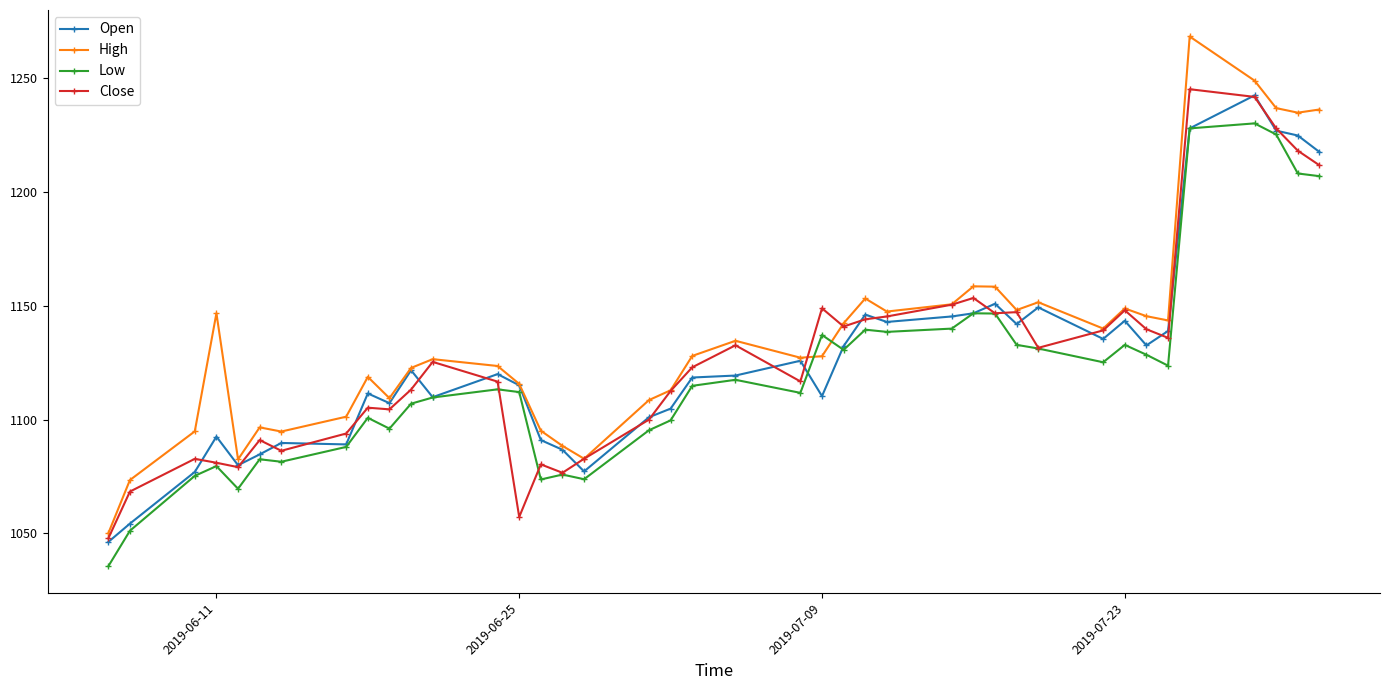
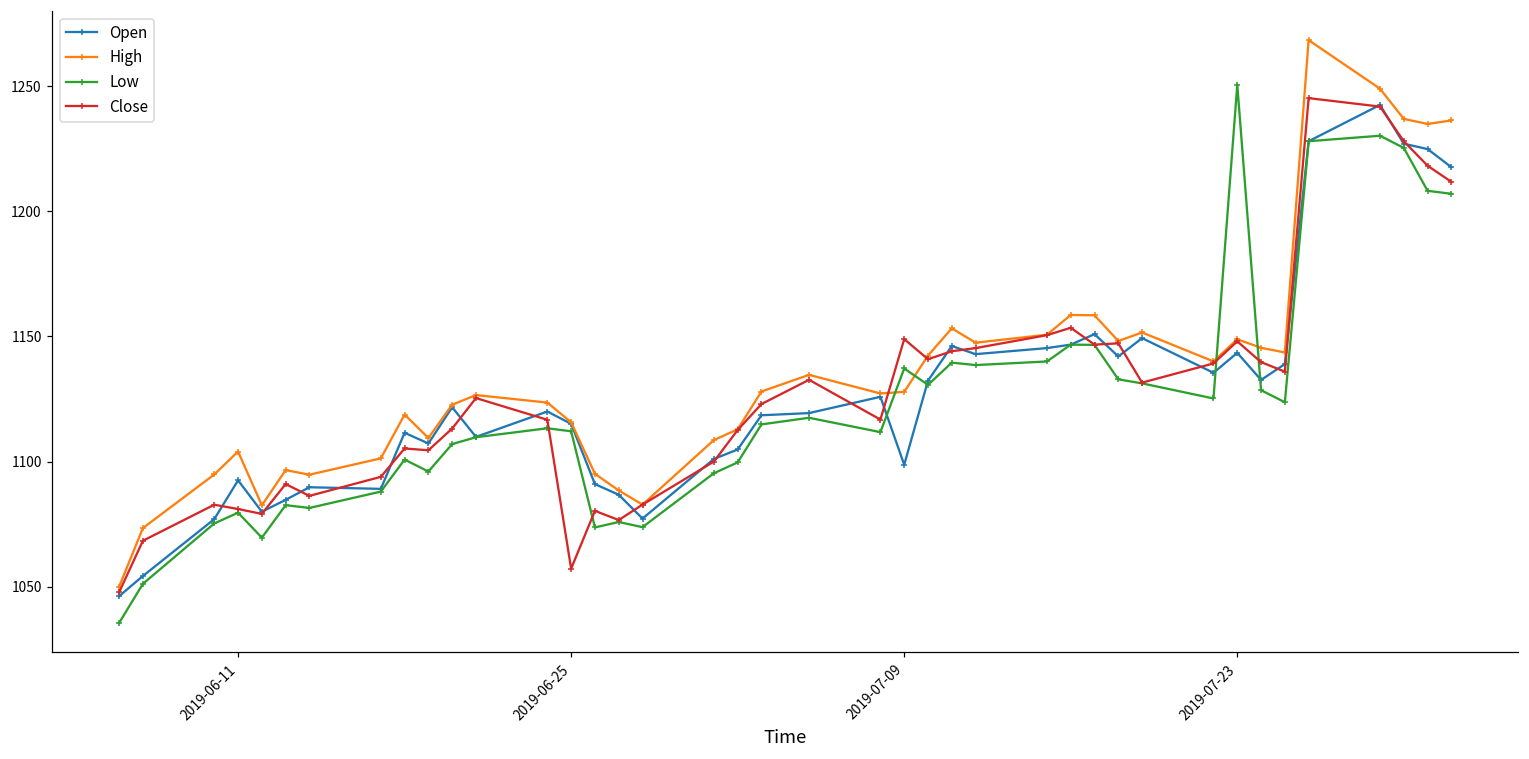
  {
    "Open": {
      "2019-06-11": 1093,
-     "2019-07-09": 1110,
+     "2019-07-09": 1099,
      "2019-07-23": 1143
    },
    "High": {
-     "2019-06-11": 1147,
+     "2019-06-11": 1104,
      "2019-07-09": 1128
    },
    "Low": {
      "2019-06-11": 1080,
      "2019-06-25": 1112,
      "2019-07-09": 1137,
-     "2019-07-23": 1133
+     "2019-07-23": 1251
    },
    "Close": {
      "2019-06-11": 1081,
      "2019-06-25": 1057,
      "2019-07-09": 1149
    }
  }
